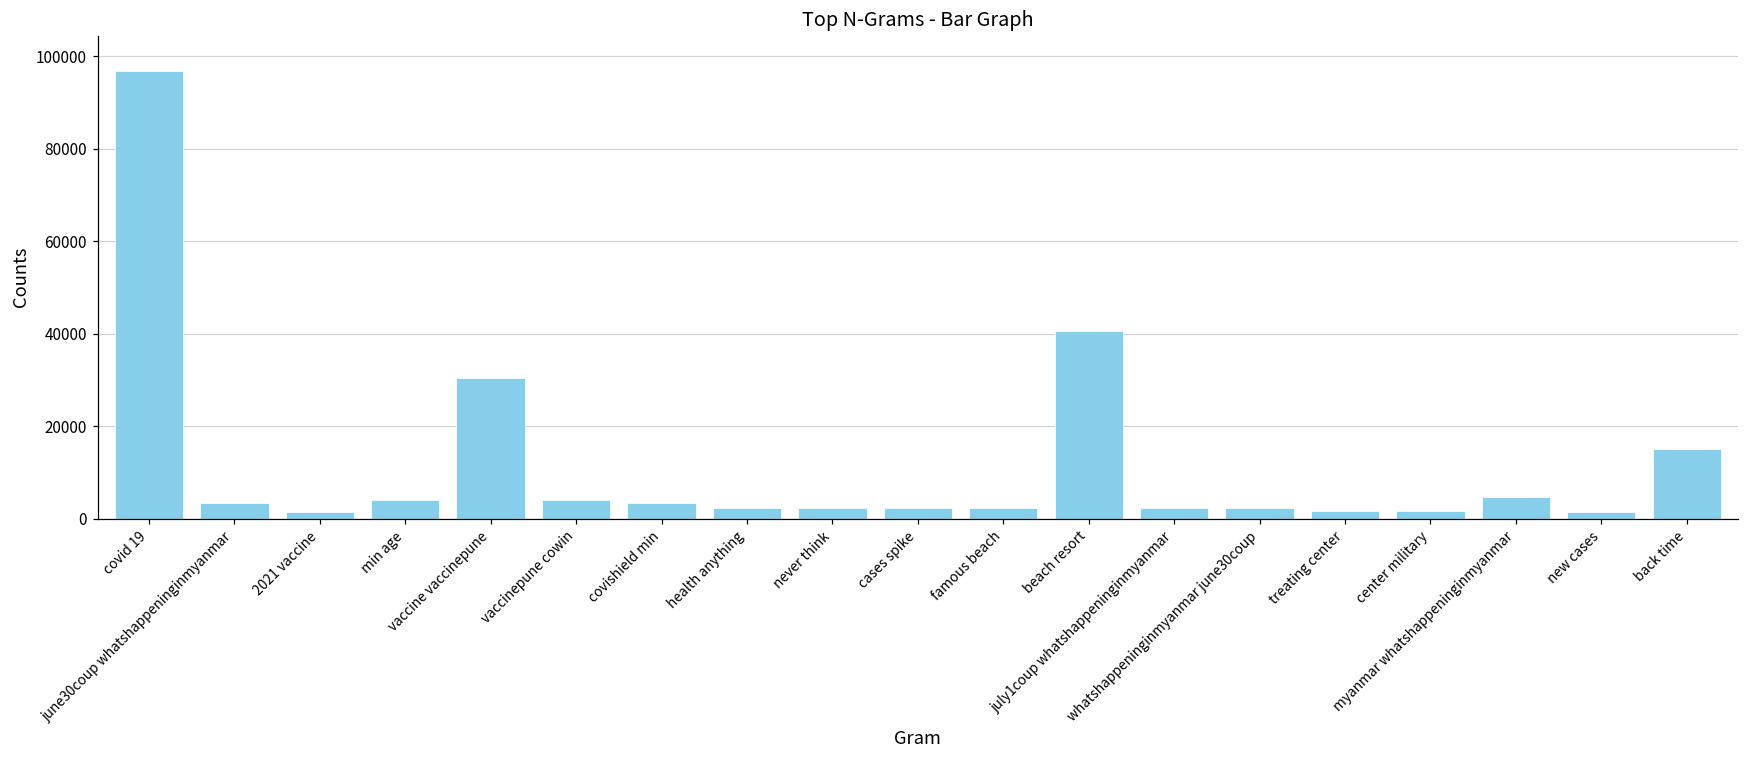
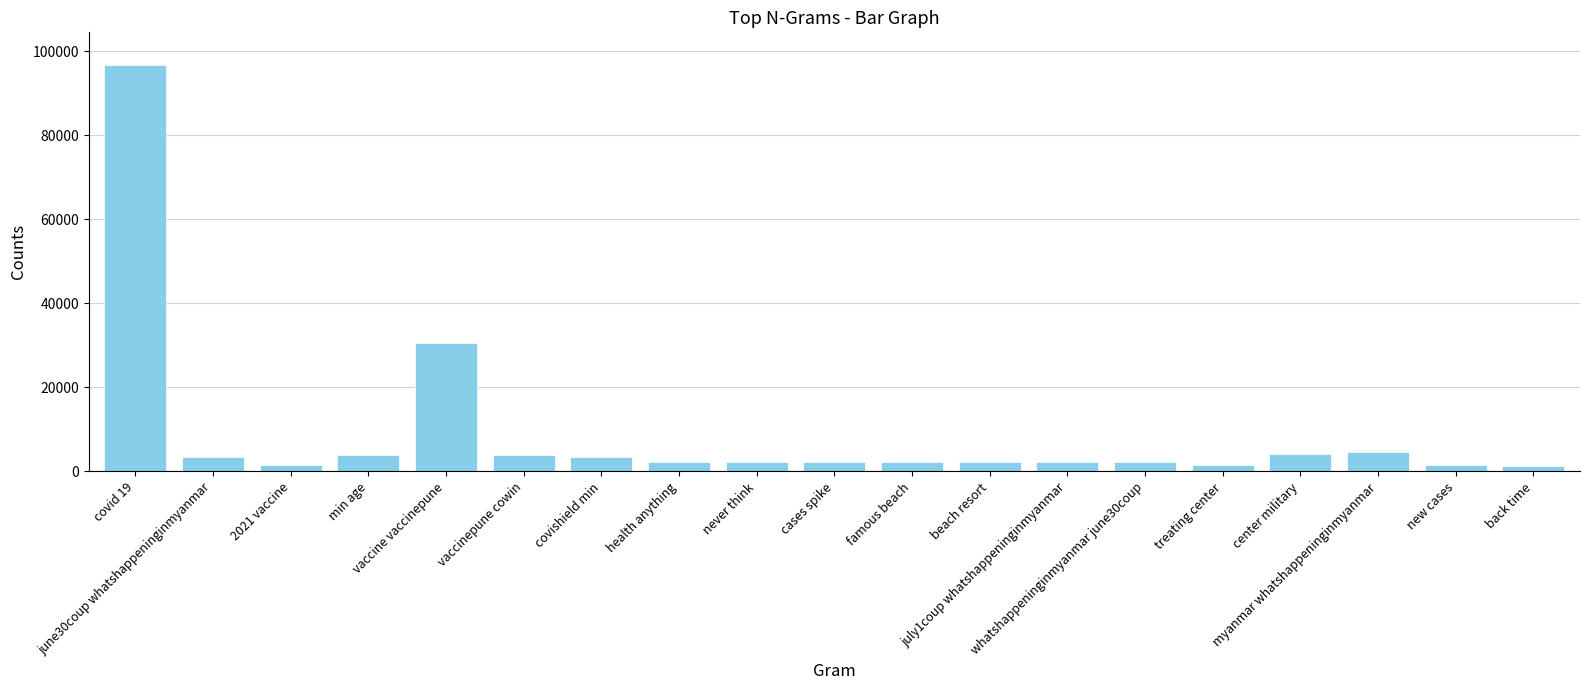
  {
    "covid 19": 97000,
    "june30coup whatshappeninginmyanmar": 3000,
    "2021 vaccine": 1000,
    "min age": 4000,
    "vaccine vaccinepune": 31000,
    "vaccinepune cowin": 4000,
    "covishield min": 3000,
    "health anything": 2000,
    "never think": 2000,
    "cases spike": 2000,
    "famous beach": 2000,
-   "beach resort": 41000,
+   "beach resort": 2000,
    "july1coup whatshappeninginmyanmar": 2000,
    "whatshappeninginmyanmar june30coup": 2000,
    "treating center": 2000,
-   "center military": 2000,
+   "center military": 4000,
    "myanmar whatshappeninginmyanmar": 5000,
    "new cases": 1000,
-   "back time": 15000
+   "back time": 1000
  }
